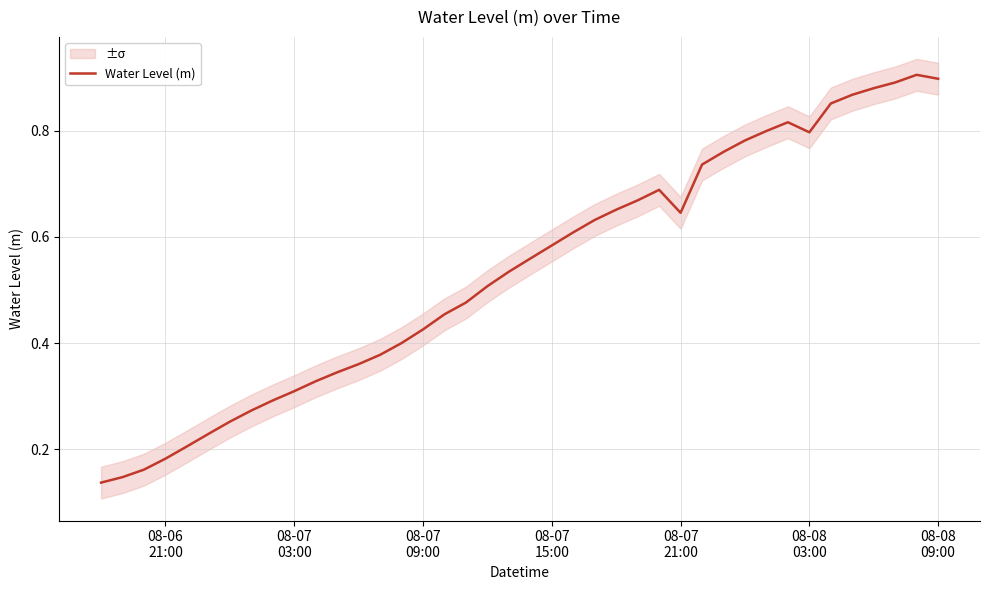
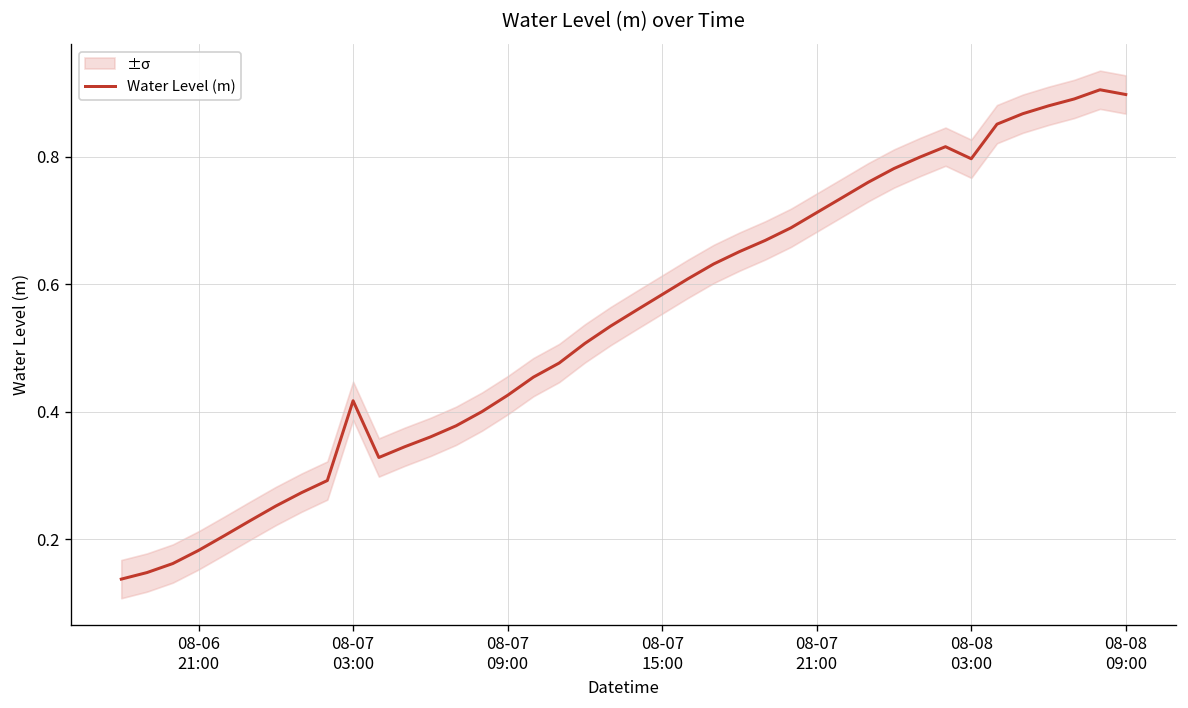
  {
    "Water Level (m)": {
      "08-06 21:00": 0.18,
-     "08-07 03:00": 0.31,
+     "08-07 03:00": 0.42,
      "08-07 09:00": 0.43,
      "08-07 15:00": 0.58,
-     "08-07 21:00": 0.65,
+     "08-07 21:00": 0.71,
      "08-08 03:00": 0.80,
      "08-08 09:00": 0.90
    }
  }
